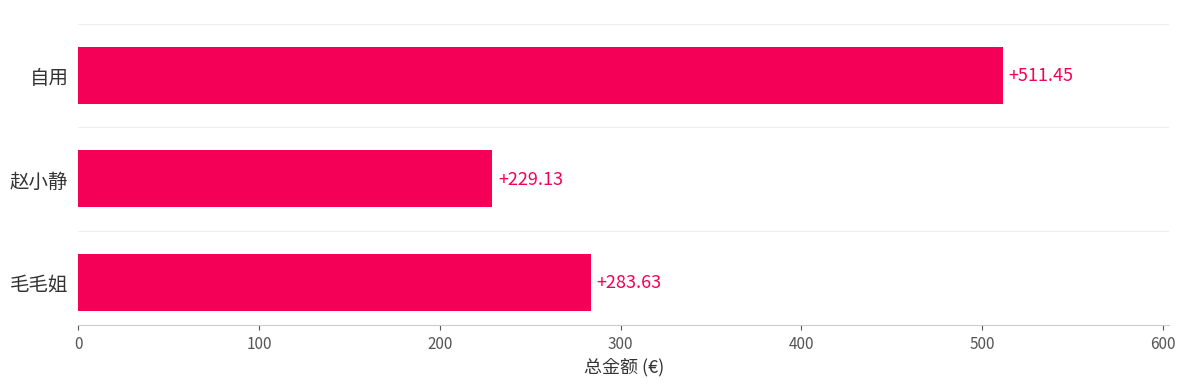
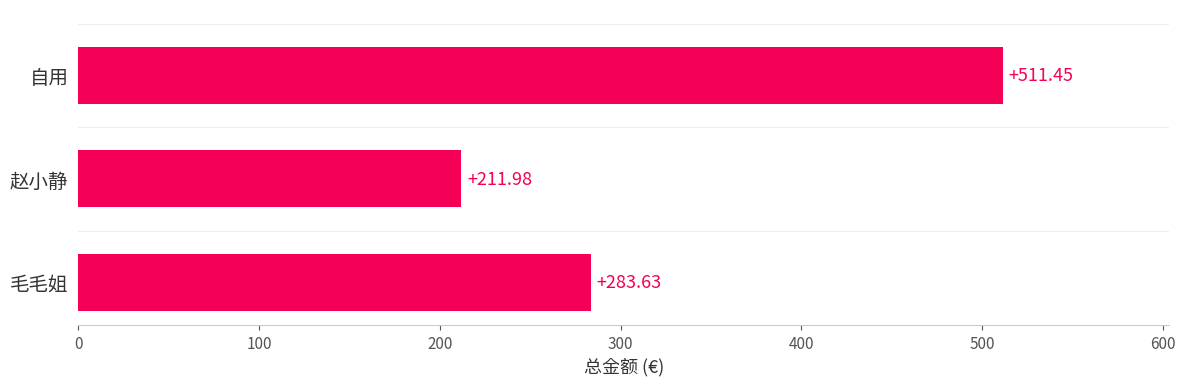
  {
    "自用": "+511.45",
-   "赵小静": "+229.13",
+   "赵小静": "+211.98",
    "毛毛姐": "+283.63"
  }
